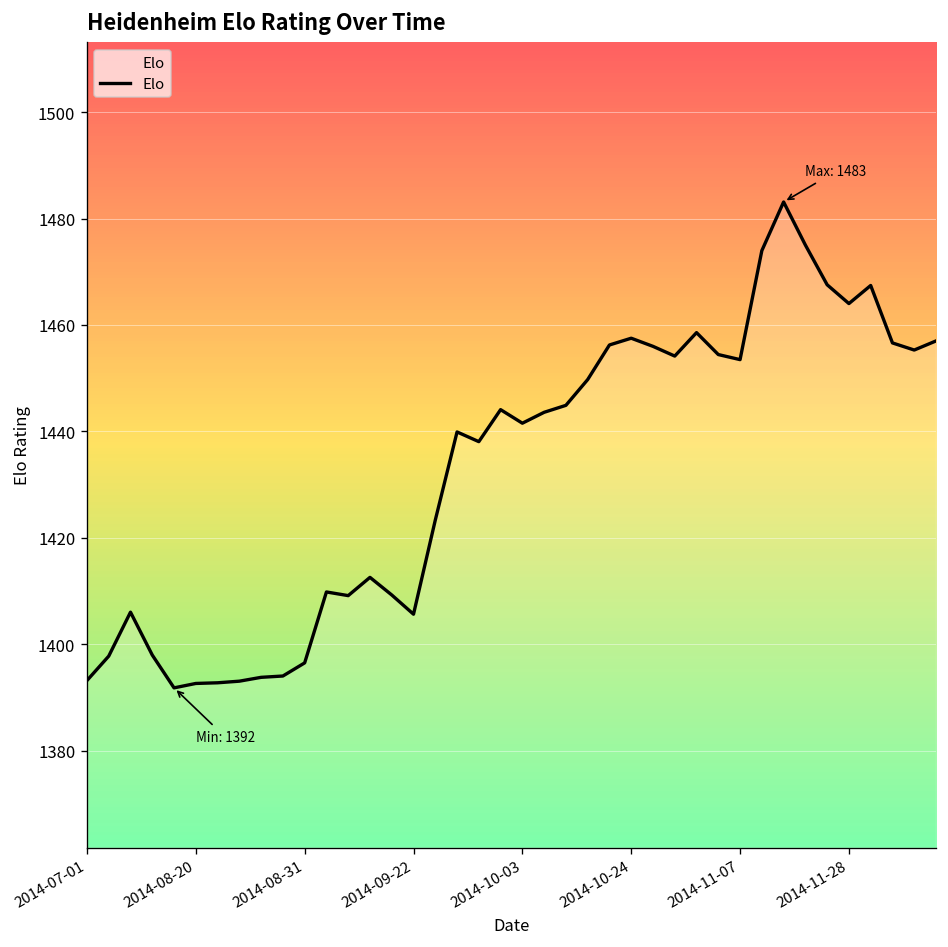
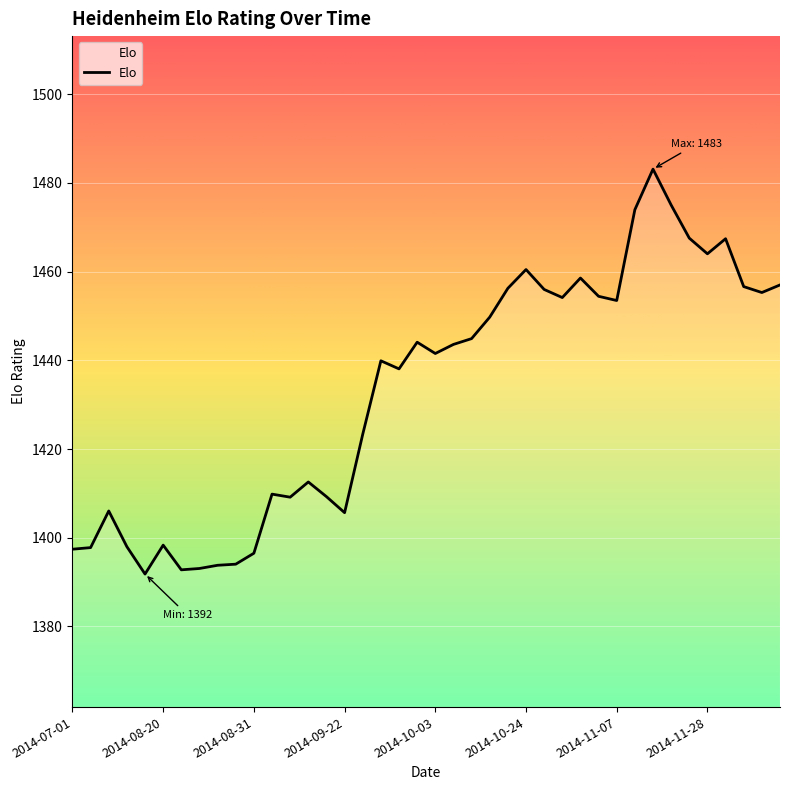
  {
-   "2014-07-01": 1393,
-   "2014-08-20": 1393,
+   "2014-07-01": 1397,
+   "2014-08-20": 1398,
    "2014-08-31": 1396,
    "2014-09-22": 1406,
    "2014-10-03": 1442,
-   "2014-10-24": 1458,
+   "2014-10-24": 1460,
    "2014-11-07": 1453,
    "2014-11-28": 1464
  }
